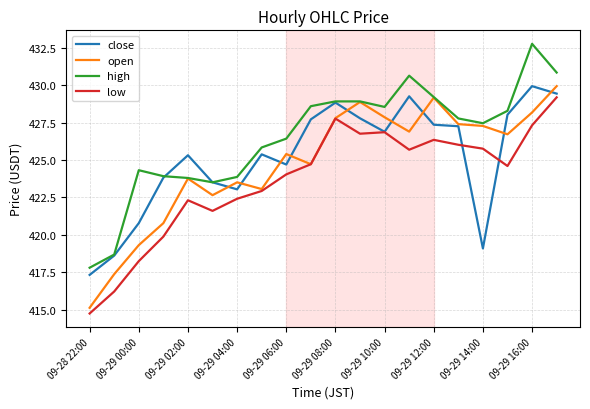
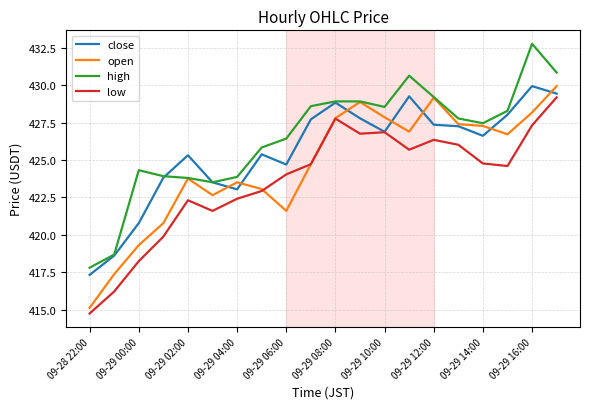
  {
    "close": {
      "09-28 22:00": 417.3,
      "09-29 00:00": 420.8,
      "09-29 02:00": 425.3,
      "09-29 04:00": 423.0,
      "09-29 06:00": 424.7,
      "09-29 12:00": 427.4,
-     "09-29 14:00": 419.1,
+     "09-29 14:00": 426.6,
      "09-29 16:00": 429.9
    },
    "open": {
      "09-28 22:00": 415.1,
      "09-29 00:00": 419.3,
      "09-29 04:00": 423.5,
-     "09-29 06:00": 425.4,
+     "09-29 06:00": 421.6,
      "09-29 10:00": 427.9,
      "09-29 14:00": 427.3,
      "09-29 16:00": 428.2
    },
    "high": {
      "09-28 22:00": 417.8,
      "09-29 00:00": 424.3,
      "09-29 04:00": 423.9,
      "09-29 06:00": 426.4,
      "09-29 10:00": 428.6,
      "09-29 14:00": 427.5,
      "09-29 16:00": 432.8
    },
    "low": {
      "09-28 22:00": 414.7,
      "09-29 00:00": 418.2,
      "09-29 02:00": 422.3,
      "09-29 04:00": 422.4,
      "09-29 06:00": 424.0,
      "09-29 12:00": 426.4,
-     "09-29 14:00": 425.8,
+     "09-29 14:00": 424.8,
      "09-29 16:00": 427.3
    }
  }
